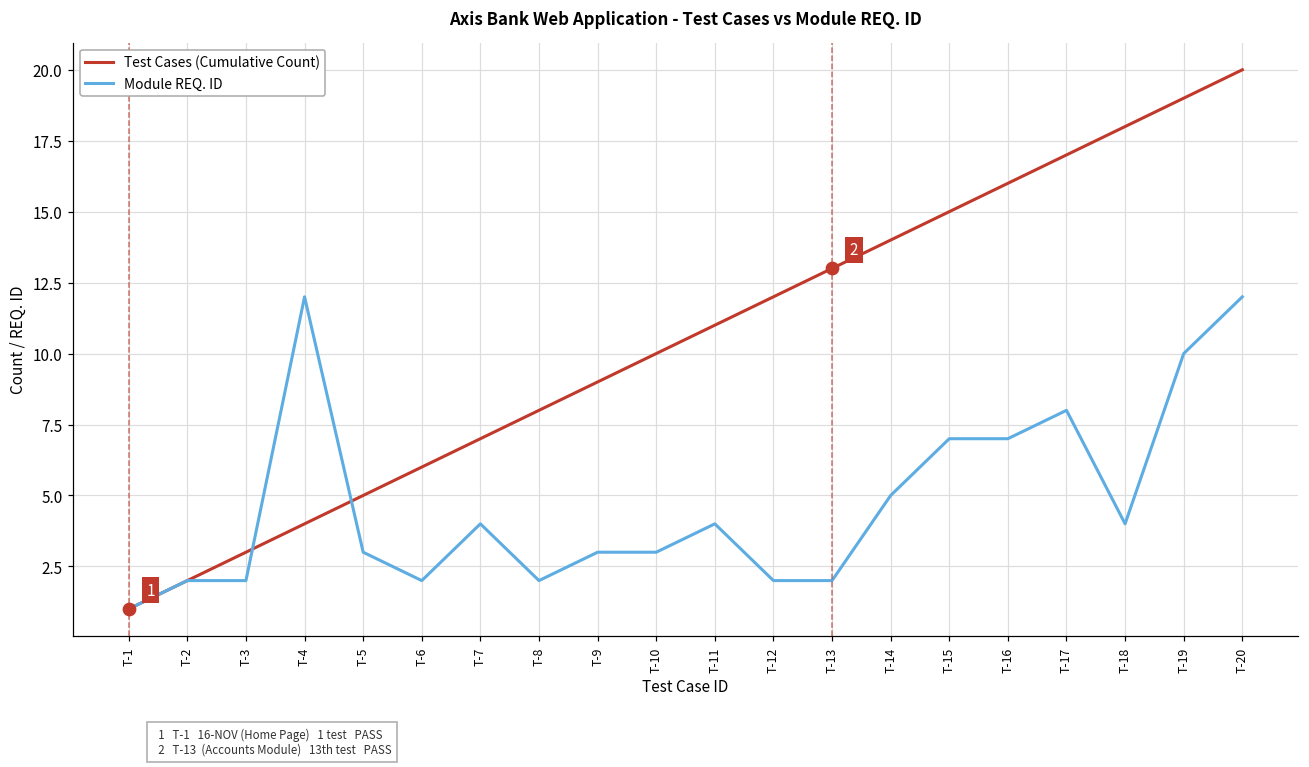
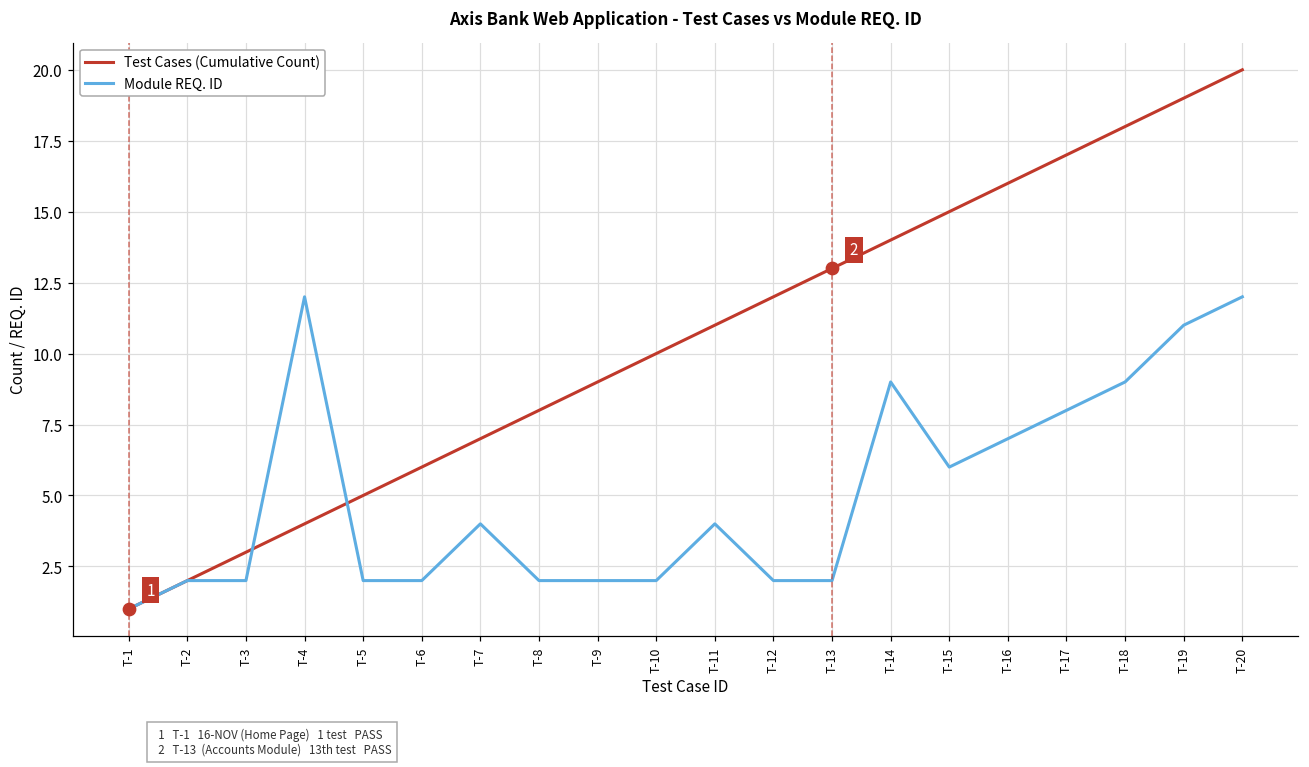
  {
    "Module REQ. ID": {
      "T-3": 2,
      "T-4": 12,
-     "T-5": 3,
+     "T-5": 2,
      "T-6": 2,
      "T-7": 4,
      "T-8": 2,
-     "T-9": 3,
-     "T-10": 3,
+     "T-9": 2,
+     "T-10": 2,
      "T-11": 4,
      "T-12": 2,
      "T-13": 2,
-     "T-14": 5,
-     "T-15": 7,
+     "T-14": 9,
+     "T-15": 6,
      "T-16": 7,
      "T-17": 8,
-     "T-18": 4,
-     "T-19": 10,
+     "T-18": 9,
+     "T-19": 11,
      "T-20": 12
    }
  }
